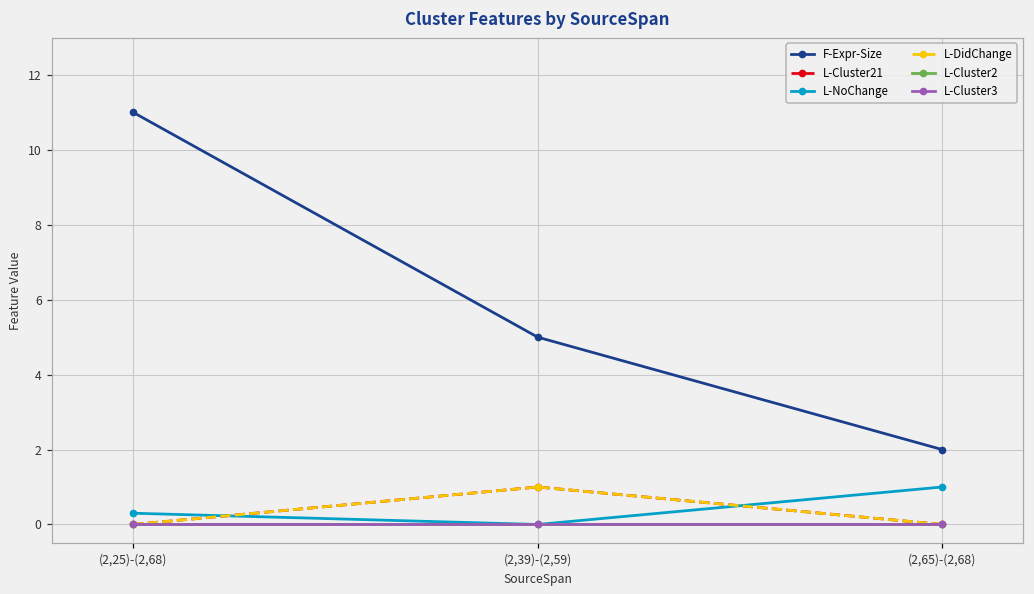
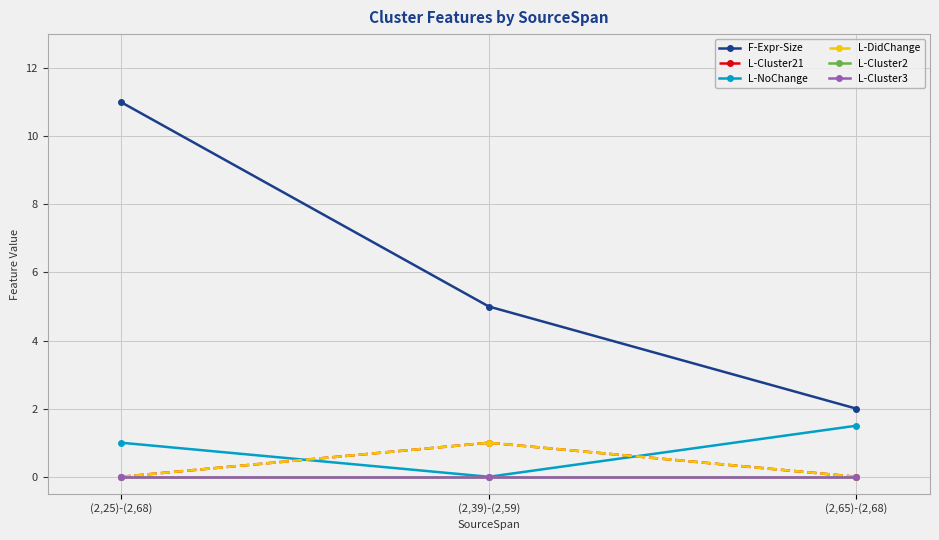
  {
    "F-Expr-Size": {
      "(2,25)-(2,68)": 11.0,
      "(2,39)-(2,59)": 5.0,
      "(2,65)-(2,68)": 2.0
    },
    "L-DidChange": {
      "(2,39)-(2,59)": 1.0
    },
    "L-NoChange": {
-     "(2,25)-(2,68)": 0.3,
-     "(2,65)-(2,68)": 1.0
+     "(2,25)-(2,68)": 1.0,
+     "(2,65)-(2,68)": 1.5
    }
  }
